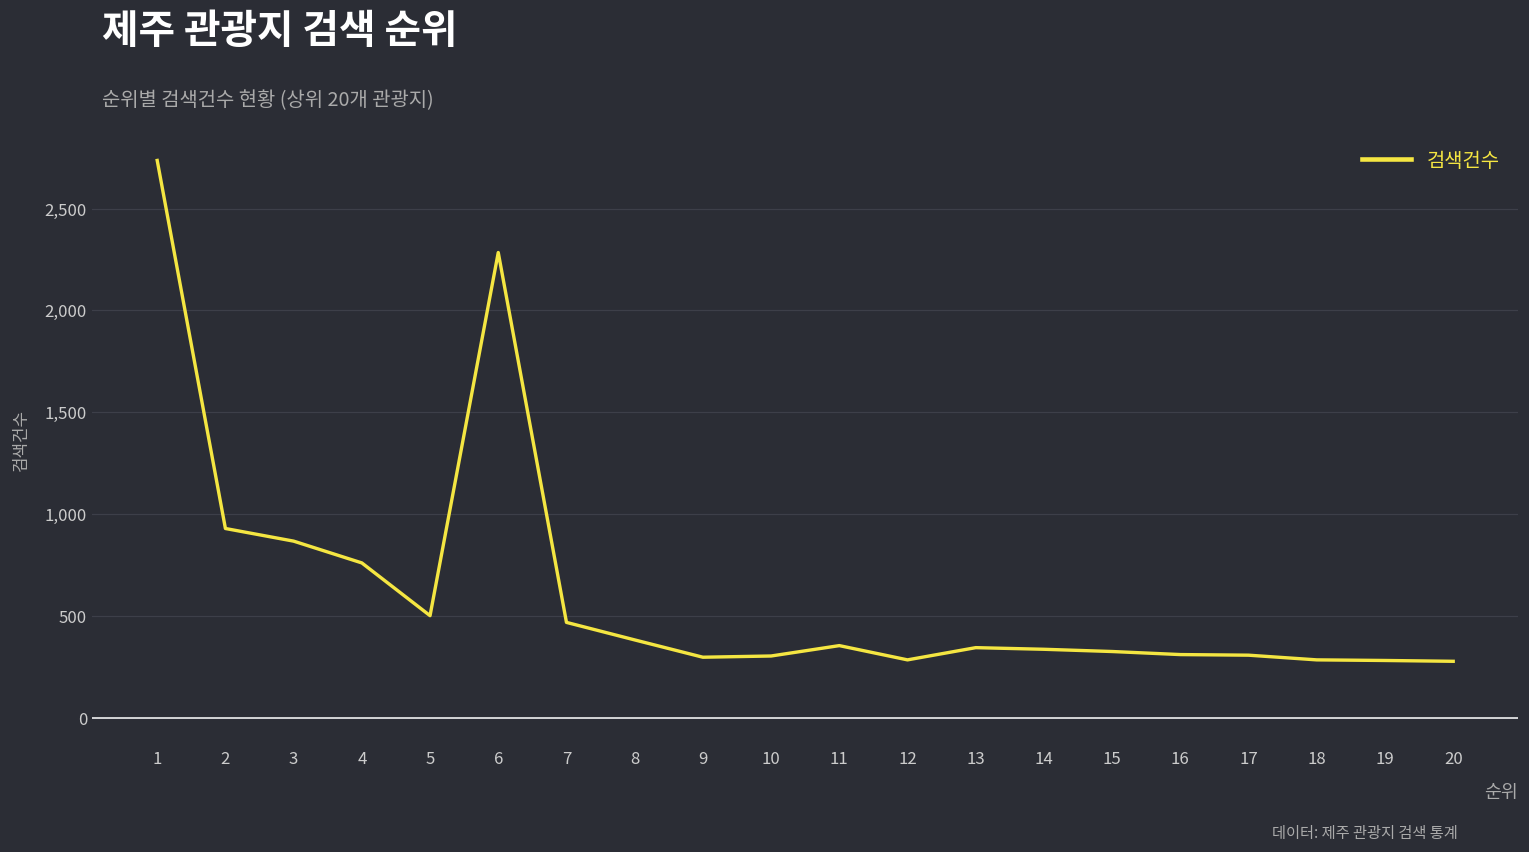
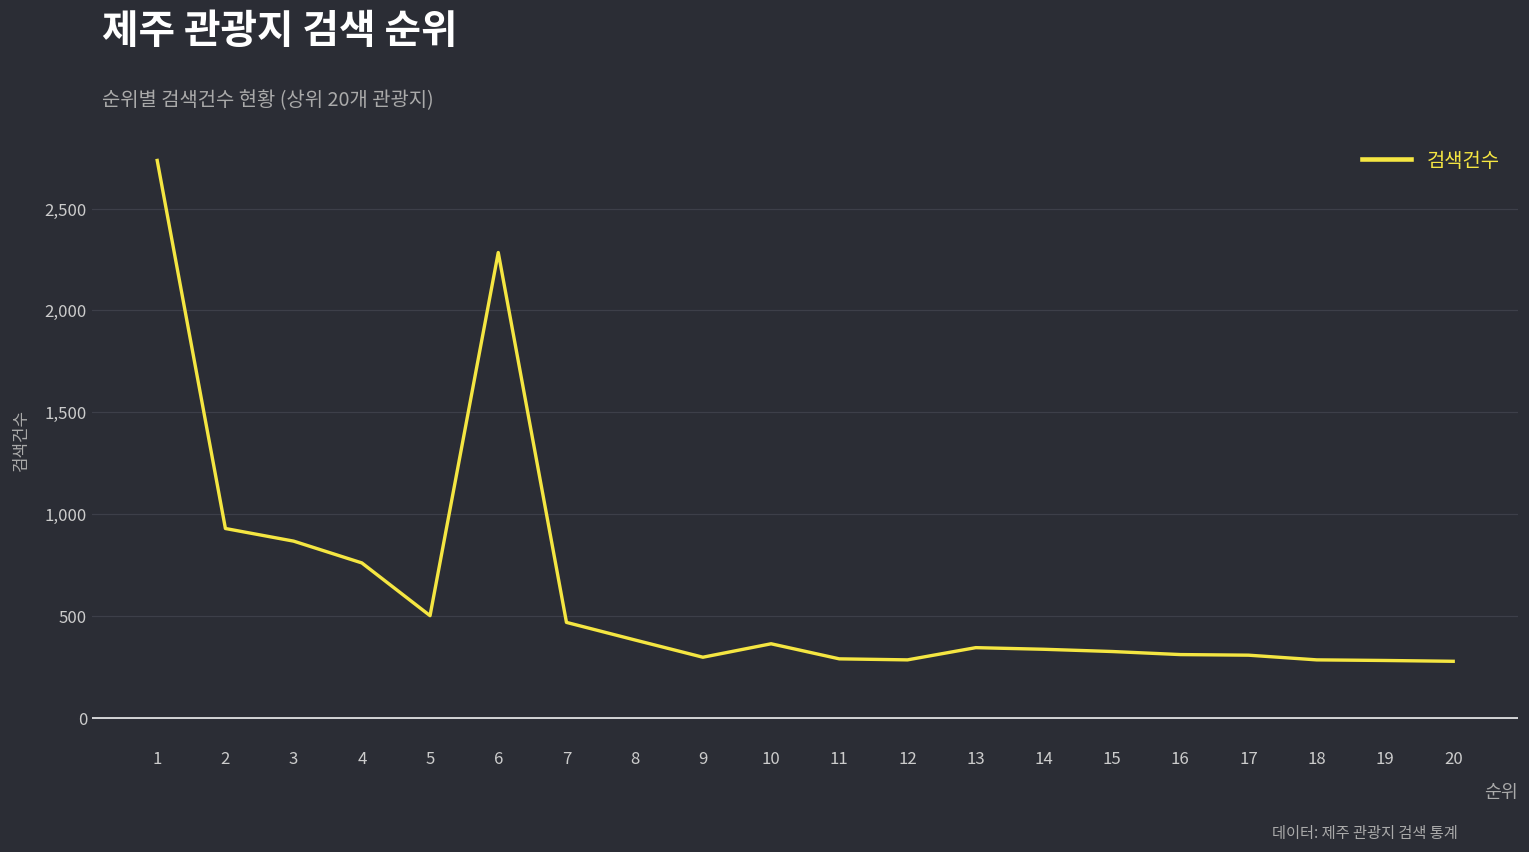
  {
    "1": "2,740",
    "2": "930",
    "3": "870",
    "4": "760",
    "5": "500",
    "6": "2,280",
    "7": "470",
    "8": "380",
    "9": "300",
-   "10": "300",
-   "11": "350",
+   "10": "360",
+   "11": "290",
    "12": "280",
    "13": "340",
    "14": "340",
    "15": "330",
    "16": "310",
    "17": "310",
    "18": "280",
    "19": "280",
    "20": "280"
  }
